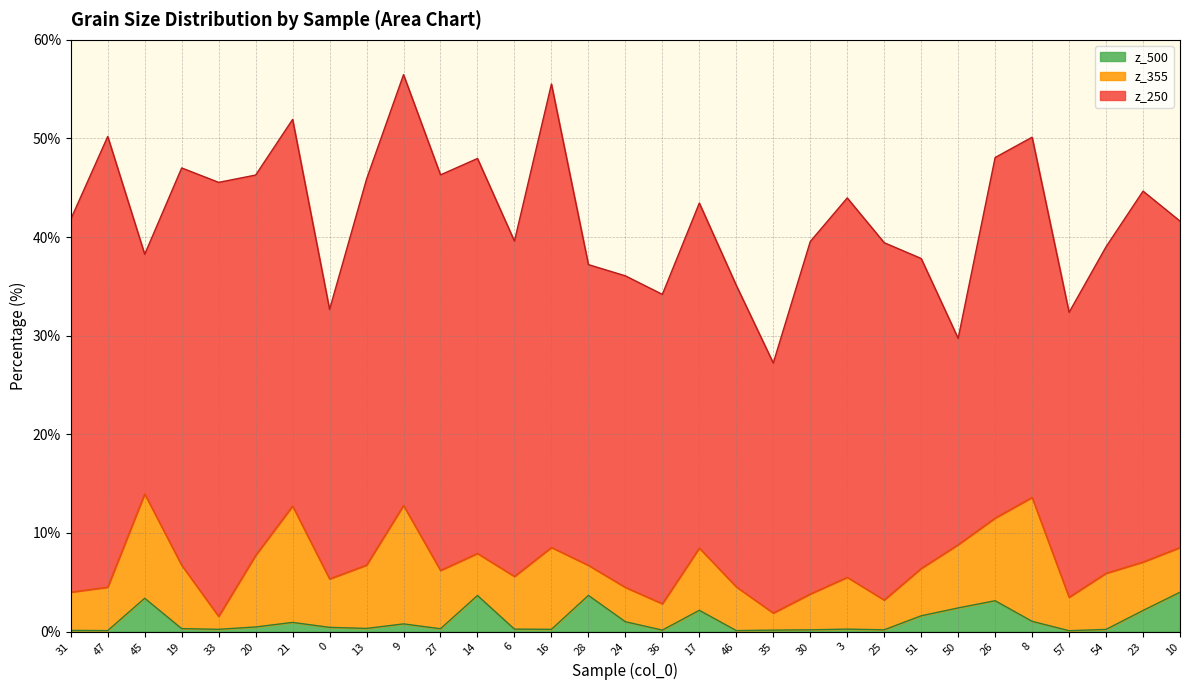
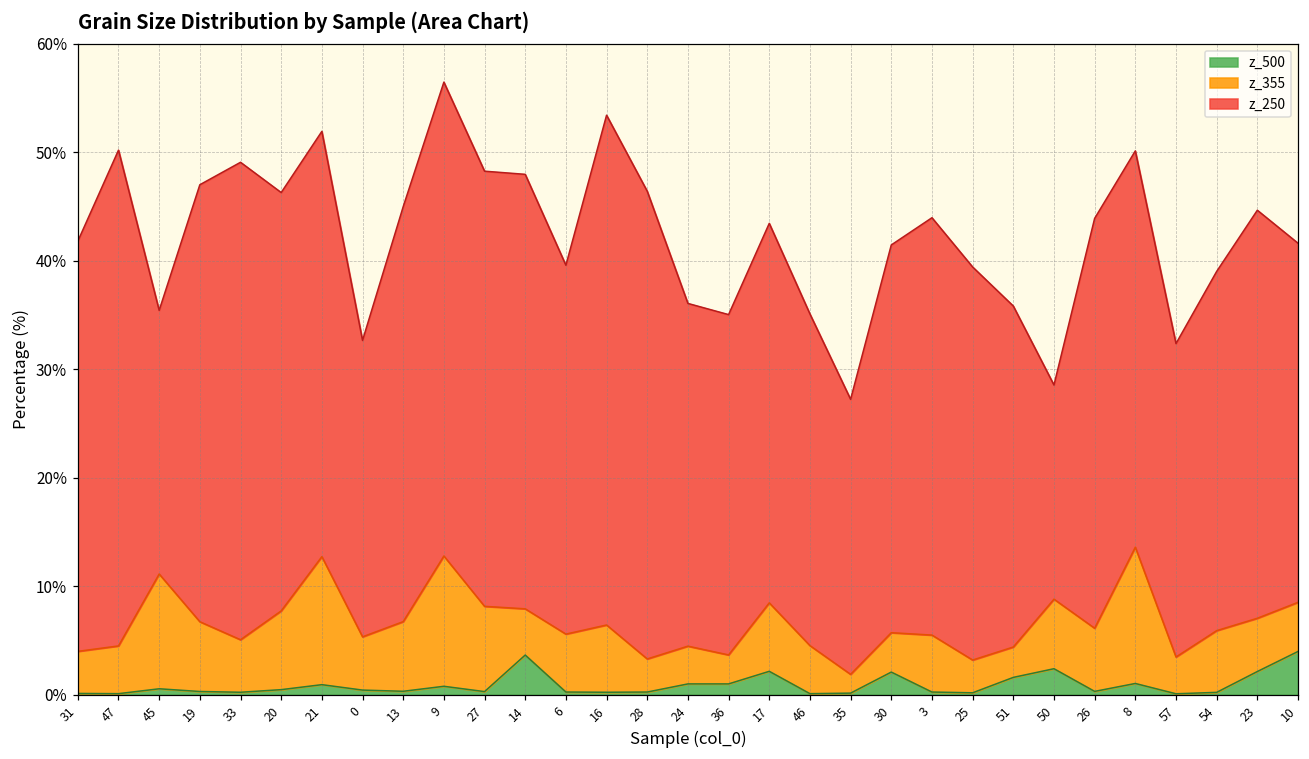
  {
    "z_500": {
      "31": "0%",
      "47": "0%",
-     "45": "3%",
+     "45": "1%",
      "19": "0%",
      "33": "0%",
      "20": "0%",
      "21": "1%",
      "0": "0%",
      "13": "0%",
      "9": "1%",
      "27": "0%",
      "14": "4%",
      "6": "0%",
      "16": "0%",
-     "28": "4%",
+     "28": "0%",
      "24": "1%",
-     "36": "0%",
+     "36": "1%",
      "17": "2%",
      "46": "0%",
      "35": "0%",
-     "30": "0%",
+     "30": "2%",
      "3": "0%",
      "25": "0%",
      "51": "2%",
      "50": "2%",
-     "26": "3%",
+     "26": "0%",
      "8": "1%",
      "57": "0%",
      "54": "0%",
      "23": "2%",
      "10": "4%"
    },
    "z_355": {
      "31": "4%",
      "47": "4%",
      "45": "11%",
      "19": "6%",
-     "33": "1%",
+     "33": "5%",
      "20": "7%",
      "21": "12%",
      "0": "5%",
      "13": "6%",
      "9": "12%",
-     "27": "6%",
+     "27": "8%",
      "14": "4%",
      "6": "5%",
-     "16": "8%",
+     "16": "6%",
      "28": "3%",
      "24": "3%",
      "36": "3%",
      "17": "6%",
      "46": "4%",
      "35": "2%",
      "30": "4%",
      "3": "5%",
      "25": "3%",
-     "51": "5%",
+     "51": "3%",
      "50": "6%",
-     "26": "8%",
+     "26": "6%",
      "8": "13%",
      "57": "3%",
      "54": "6%",
      "23": "5%",
      "10": "5%"
    },
    "z_250": {
      "31": "38%",
      "47": "46%",
      "45": "24%",
      "19": "40%",
      "33": "44%",
      "20": "39%",
      "21": "39%",
      "0": "27%",
-     "13": "39%",
+     "13": "38%",
      "9": "44%",
      "27": "40%",
      "14": "40%",
      "6": "34%",
      "16": "47%",
-     "28": "30%",
+     "28": "43%",
      "24": "32%",
      "36": "31%",
      "17": "35%",
      "46": "31%",
      "35": "25%",
      "30": "36%",
      "3": "38%",
      "25": "36%",
      "51": "31%",
-     "50": "21%",
-     "26": "37%",
+     "50": "20%",
+     "26": "38%",
      "8": "37%",
      "57": "29%",
      "54": "33%",
      "23": "38%",
      "10": "33%"
    }
  }
